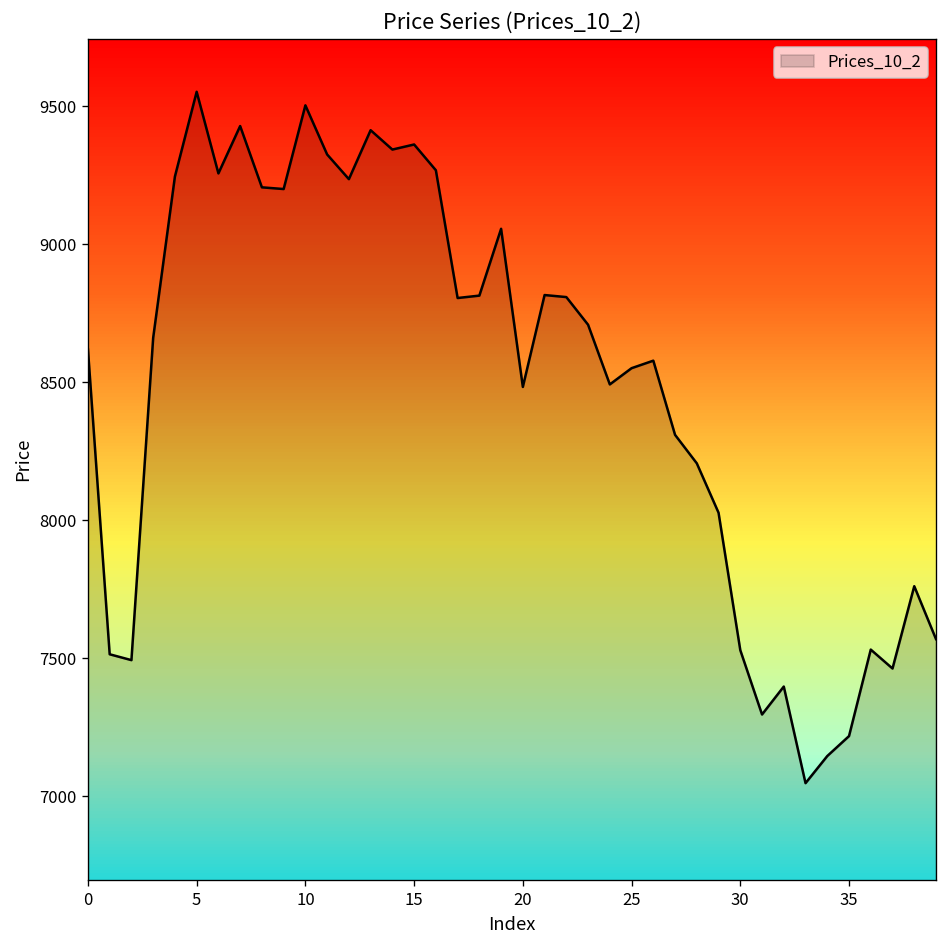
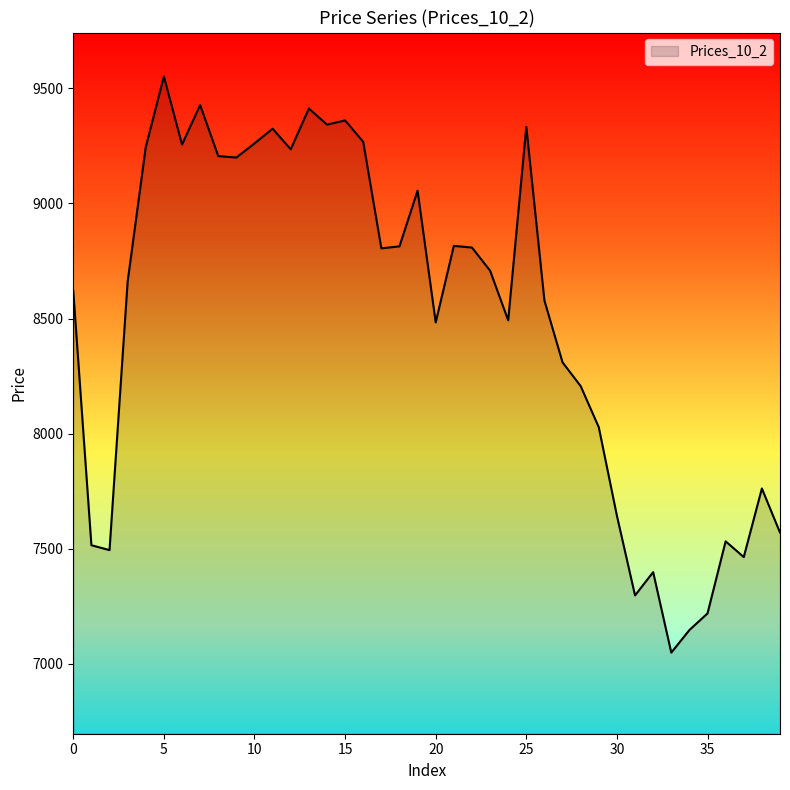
  {
    "0": 8620,
    "5": 9550,
-   "10": 9500,
+   "10": 9260,
    "15": 9360,
    "20": 8480,
-   "25": 8550,
-   "30": 7530,
+   "25": 9330,
+   "30": 7640,
    "35": 7220
  }
